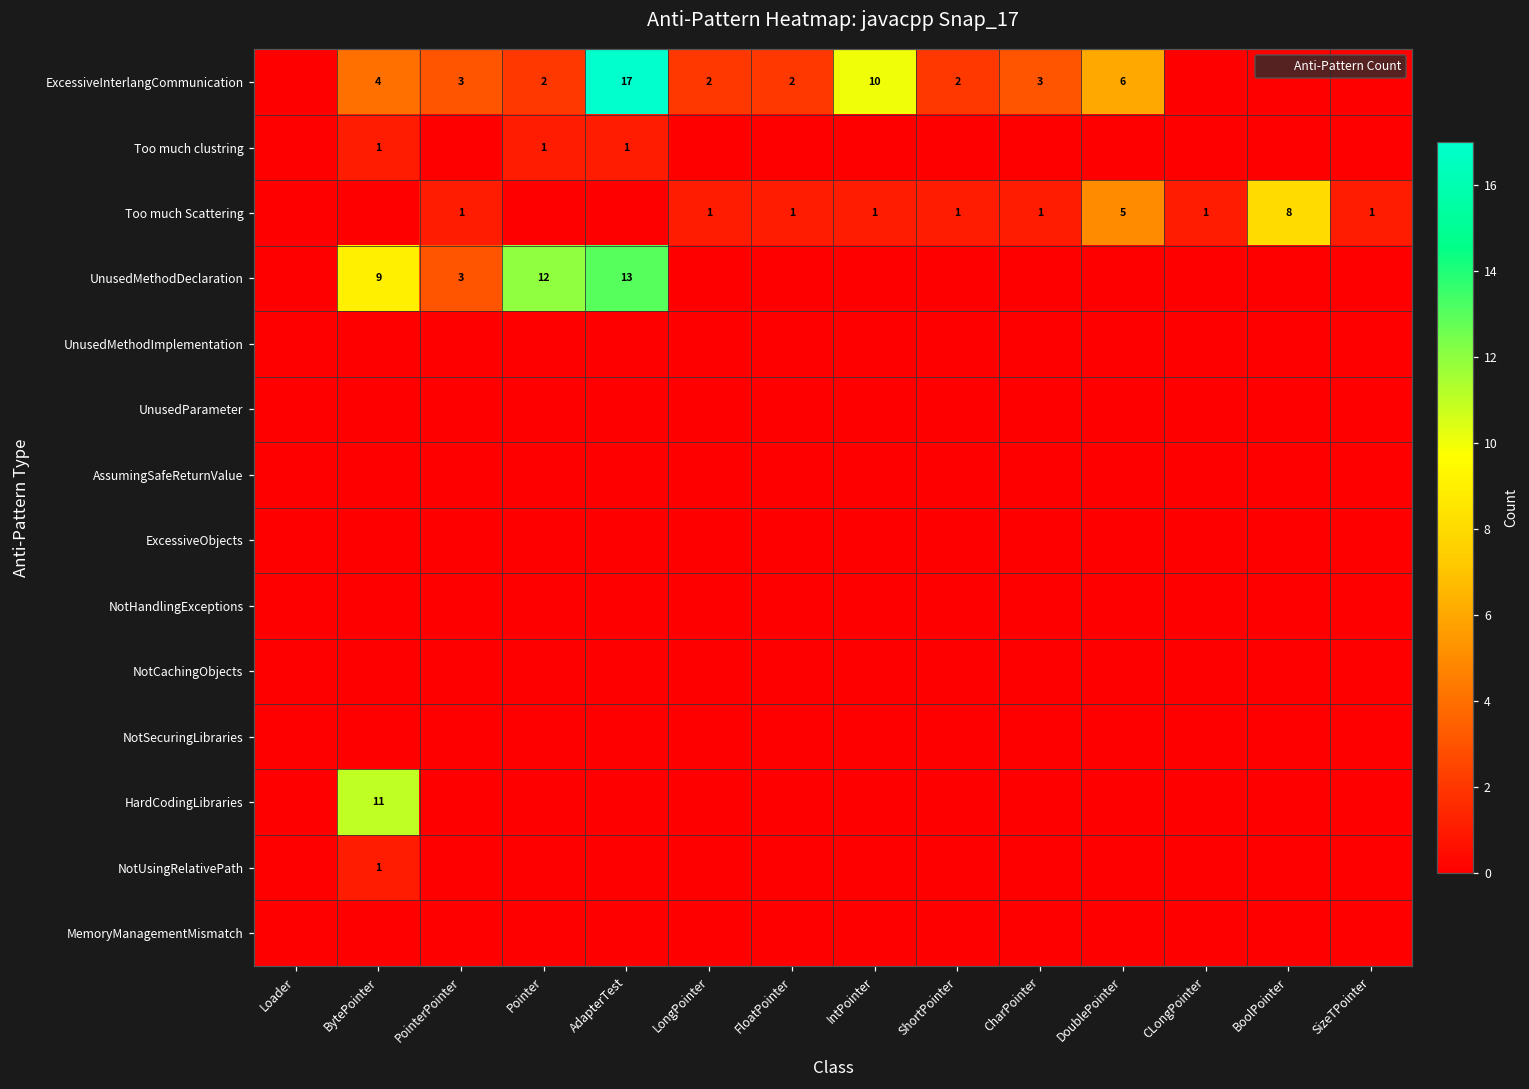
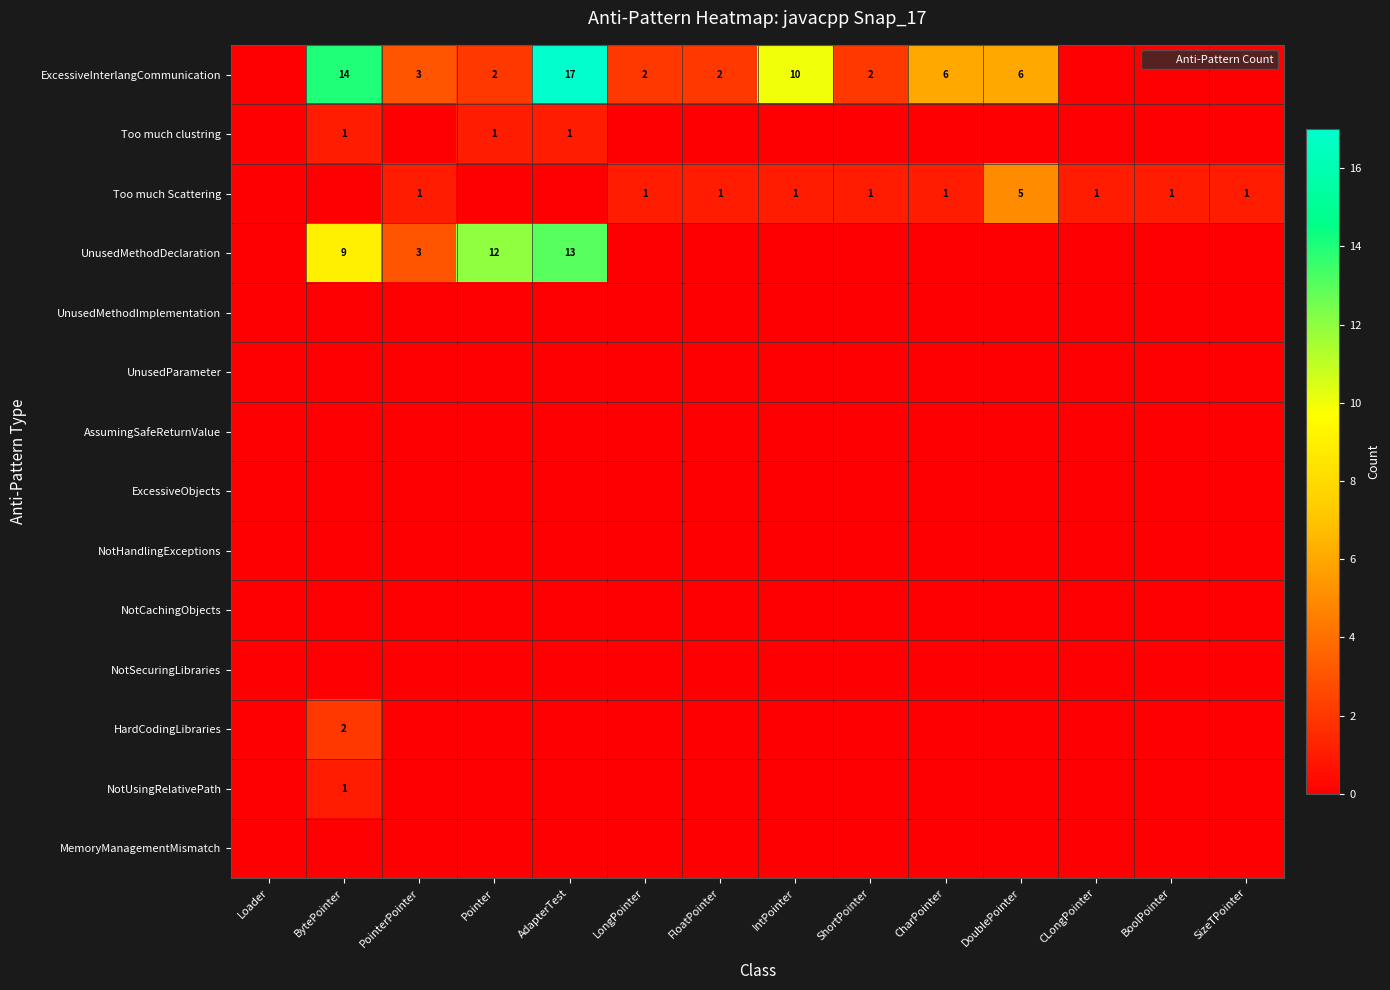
  {
    "ExcessiveInterlangCommunication": {
-     "BytePointer": 4,
+     "BytePointer": 14,
      "PointerPointer": 3,
      "Pointer": 2,
      "AdapterTest": 17,
      "LongPointer": 2,
      "FloatPointer": 2,
      "IntPointer": 10,
      "ShortPointer": 2,
-     "CharPointer": 3,
+     "CharPointer": 6,
      "DoublePointer": 6
    },
    "Too much clustring": {
      "BytePointer": 1,
      "Pointer": 1,
      "AdapterTest": 1
    },
    "Too much Scattering": {
      "PointerPointer": 1,
      "LongPointer": 1,
      "FloatPointer": 1,
      "IntPointer": 1,
      "ShortPointer": 1,
      "CharPointer": 1,
      "DoublePointer": 5,
      "CLongPointer": 1,
-     "BoolPointer": 8,
+     "BoolPointer": 1,
      "SizeTPointer": 1
    },
    "UnusedMethodDeclaration": {
      "BytePointer": 9,
      "PointerPointer": 3,
      "Pointer": 12,
      "AdapterTest": 13
    },
    "HardCodingLibraries": {
-     "BytePointer": 11
+     "BytePointer": 2
    },
    "NotUsingRelativePath": {
      "BytePointer": 1
    }
  }
